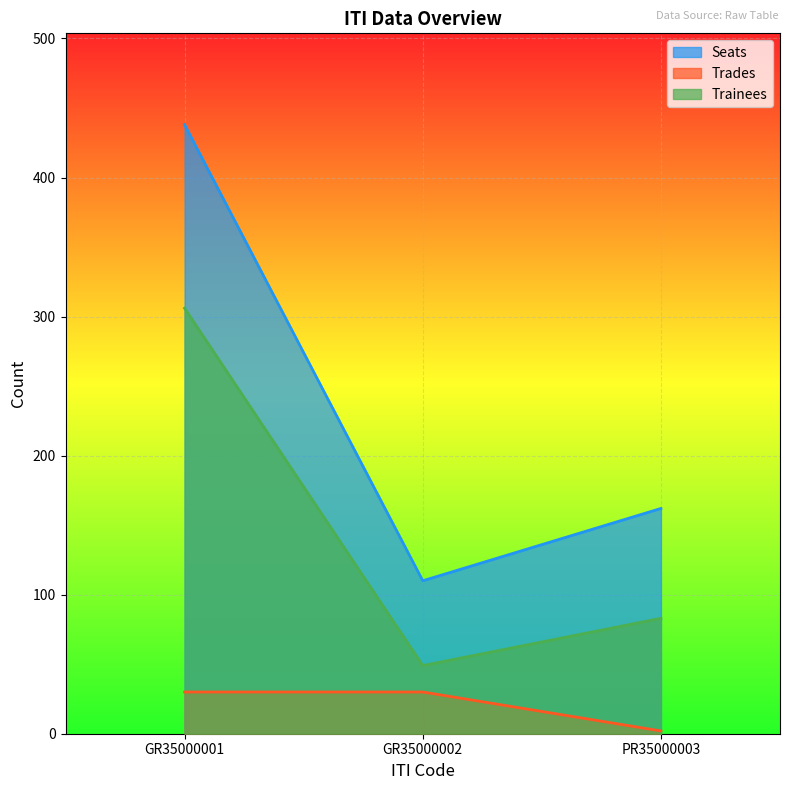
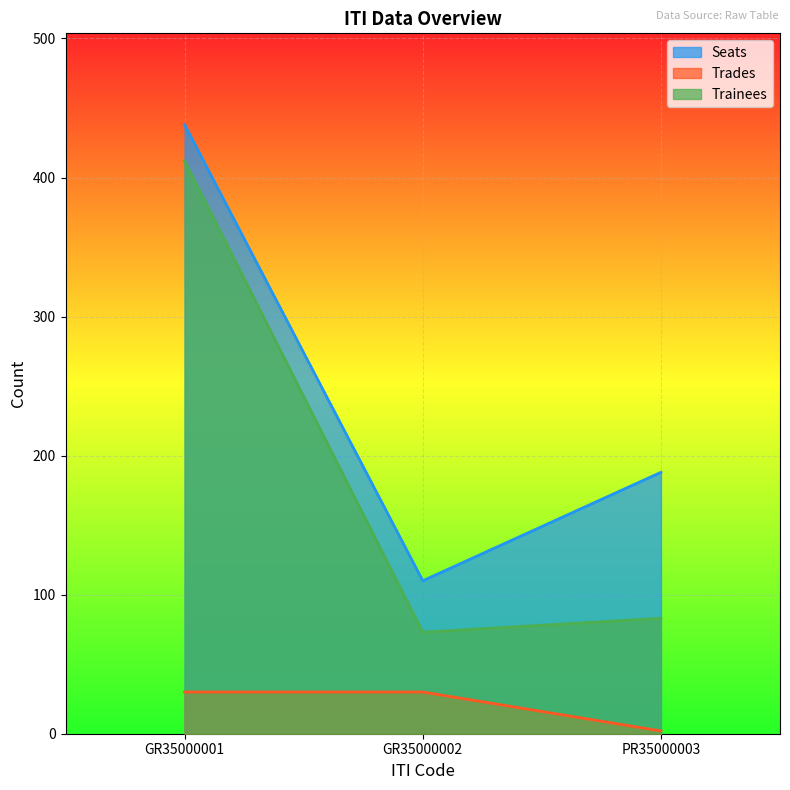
  {
    "Seats": {
      "GR35000001": 438,
      "GR35000002": 110,
-     "PR35000003": 162
+     "PR35000003": 188
    },
    "Trades": {
      "GR35000001": 30,
      "GR35000002": 30,
      "PR35000003": 2
    },
    "Trainees": {
-     "GR35000001": 306,
-     "GR35000002": 49,
+     "GR35000001": 412,
+     "GR35000002": 73,
      "PR35000003": 83
    }
  }
